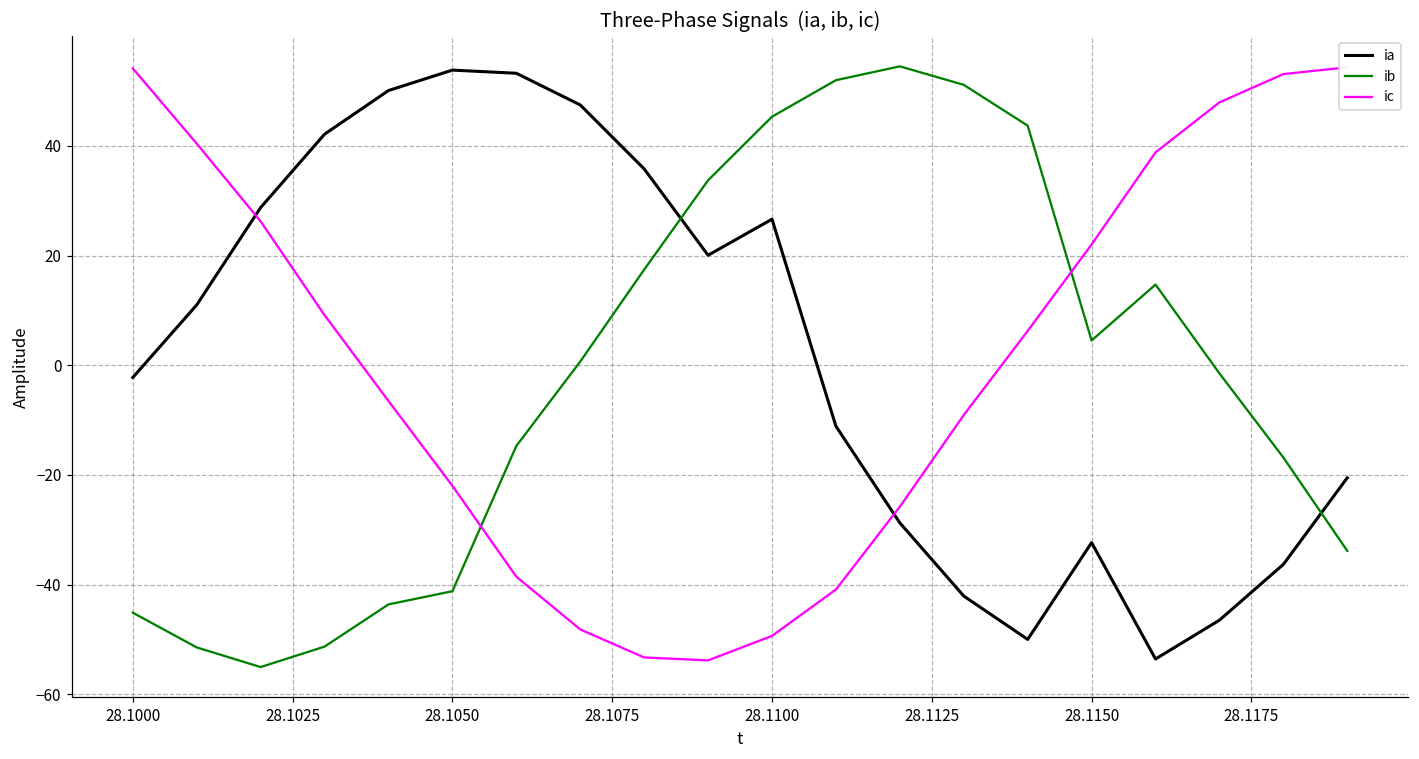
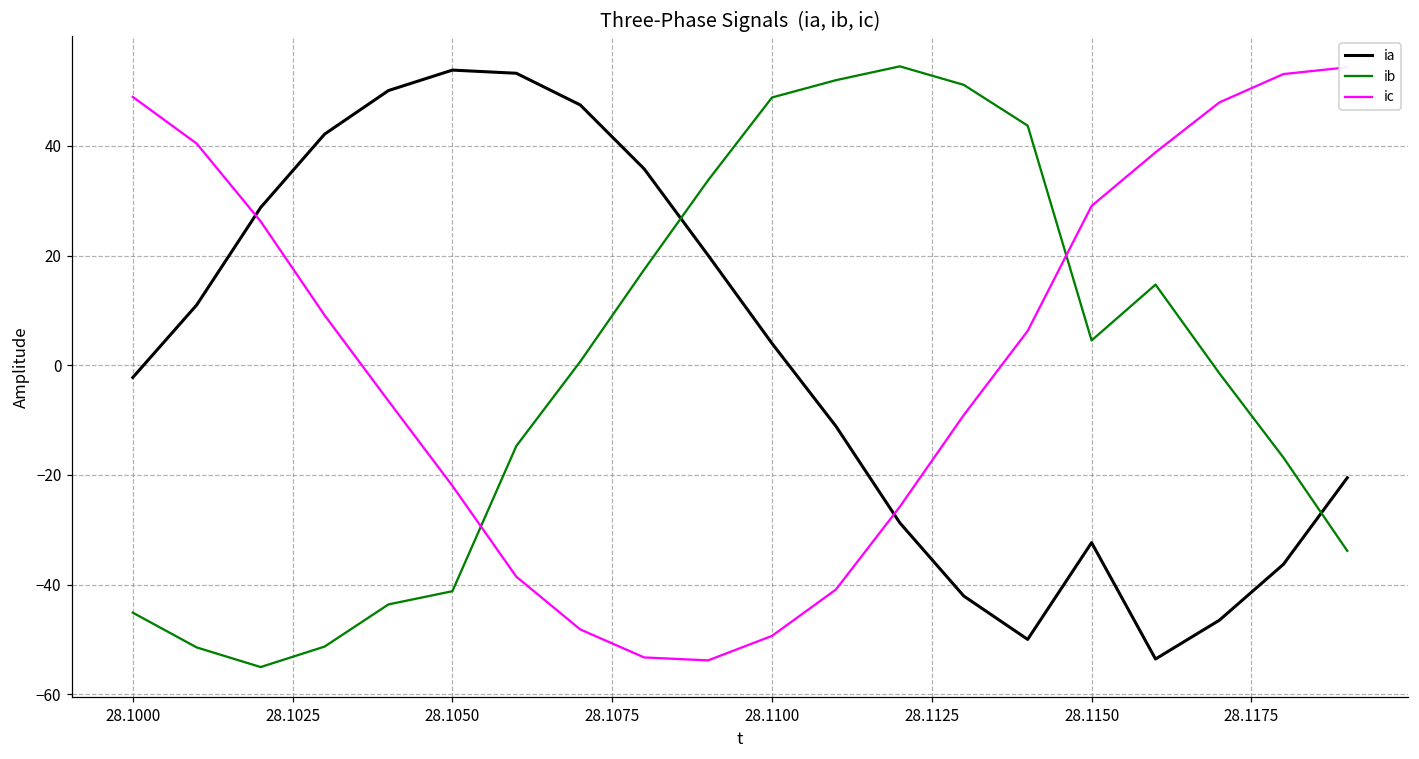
  {
    "ia": {
      "28.1000": -2,
      "28.1050": 54,
-     "28.1100": 27,
+     "28.1100": 4,
      "28.1150": -32
    },
    "ib": {
      "28.1000": -45,
      "28.1050": -41,
-     "28.1100": 45,
+     "28.1100": 49,
      "28.1150": 5
    },
    "ic": {
-     "28.1000": 54,
+     "28.1000": 49,
      "28.1050": -22,
      "28.1100": -49,
-     "28.1150": 22
+     "28.1150": 29
    }
  }
